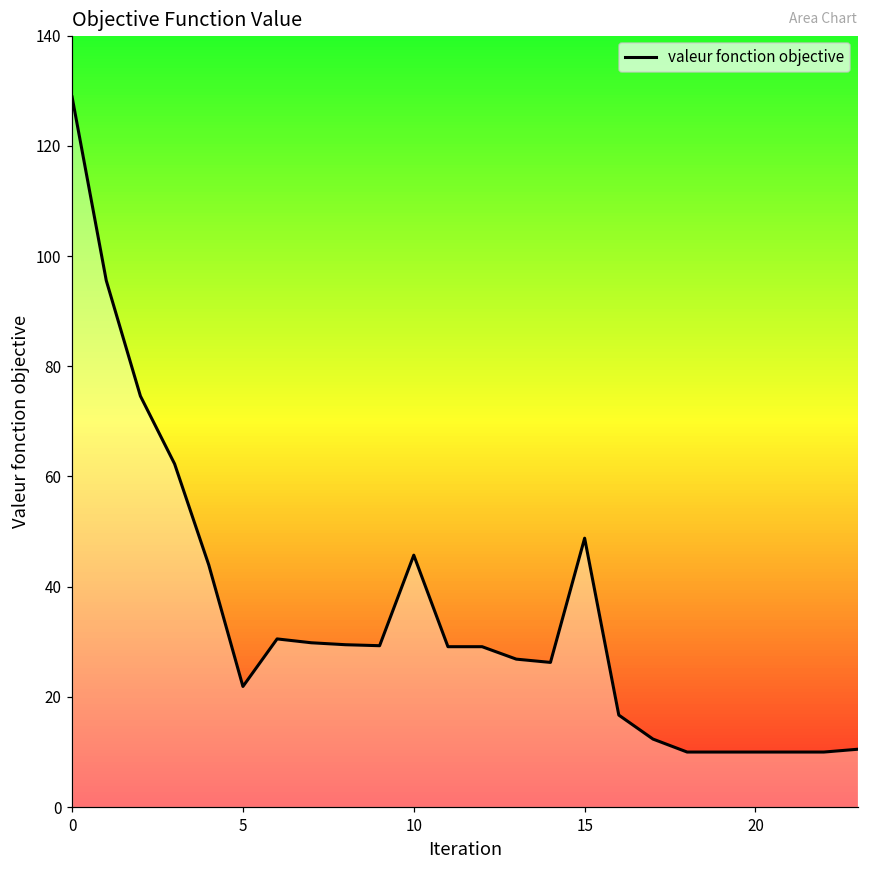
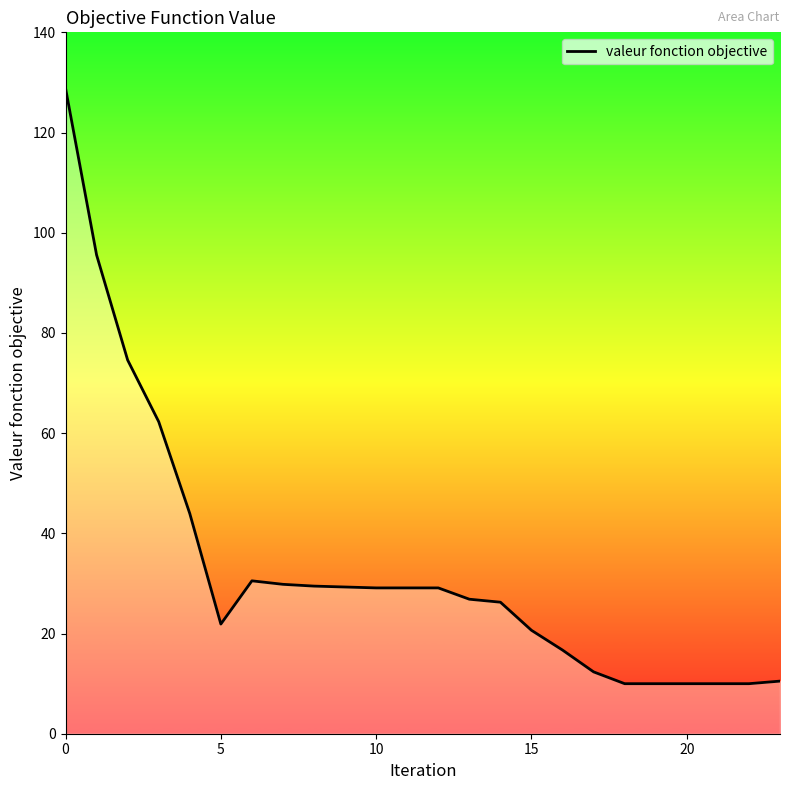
  {
    "0": 129,
    "5": 22,
-   "10": 46,
-   "15": 49,
+   "10": 29,
+   "15": 21,
    "20": 10
  }
